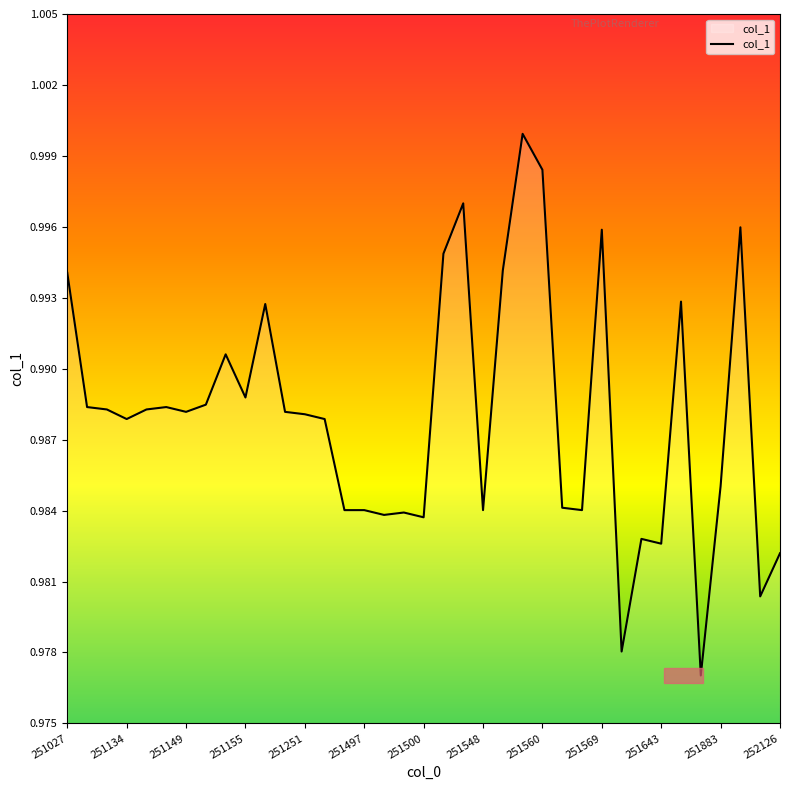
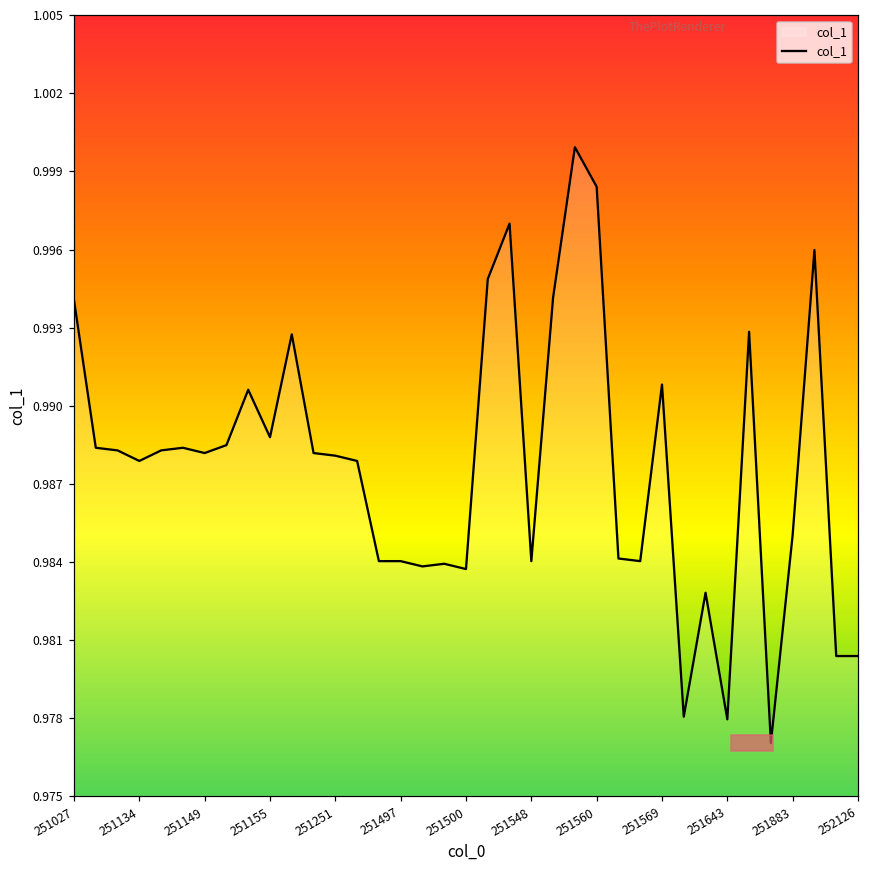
  {
    "251027": 0.9942,
    "251134": 0.9881,
    "251149": 0.9884,
    "251155": 0.9890,
    "251251": 0.9883,
    "251497": 0.9843,
    "251500": 0.9840,
    "251548": 0.9843,
    "251560": 0.9985,
-   "251569": 0.996,
-   "251643": 0.9829,
+   "251569": 0.991,
+   "251643": 0.9783,
    "251883": 0.9853,
-   "252126": 0.9825
+   "252126": 0.9807
  }
